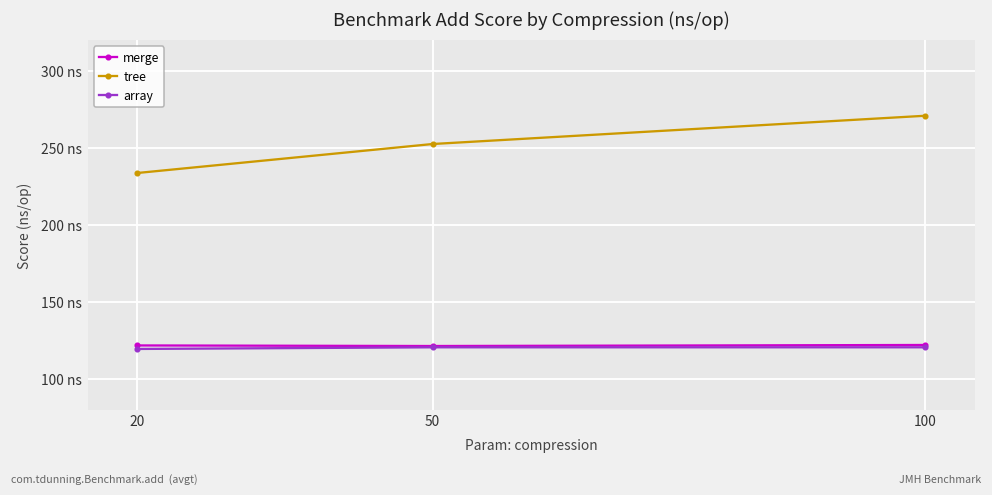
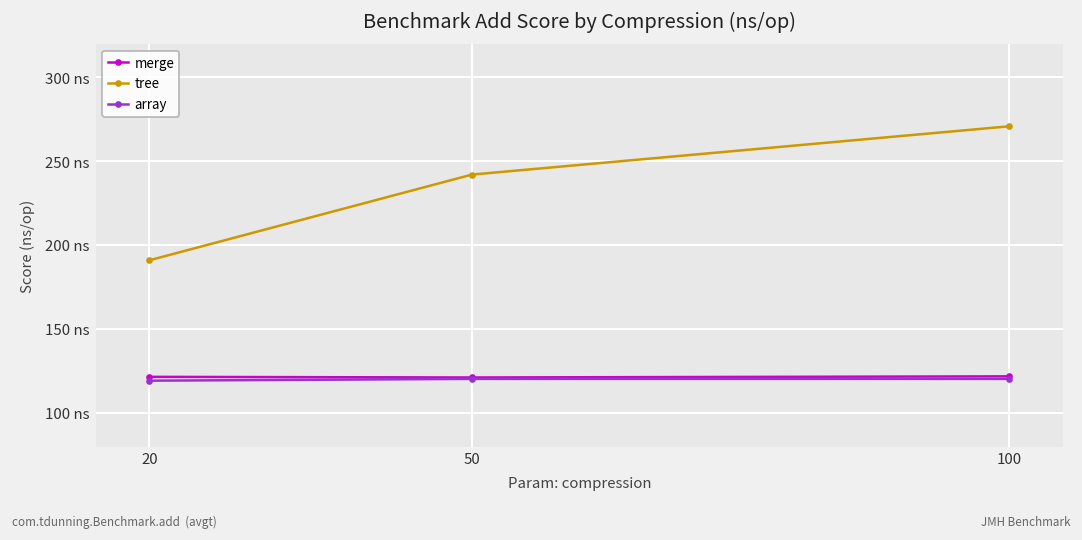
  {
    "merge": {
      "20": "122 ns"
    },
    "tree": {
-     "20": "234 ns",
-     "50": "253 ns",
+     "20": "191 ns",
+     "50": "242 ns",
      "100": "271 ns"
    },
    "array": {
      "20": "119 ns"
    }
  }
